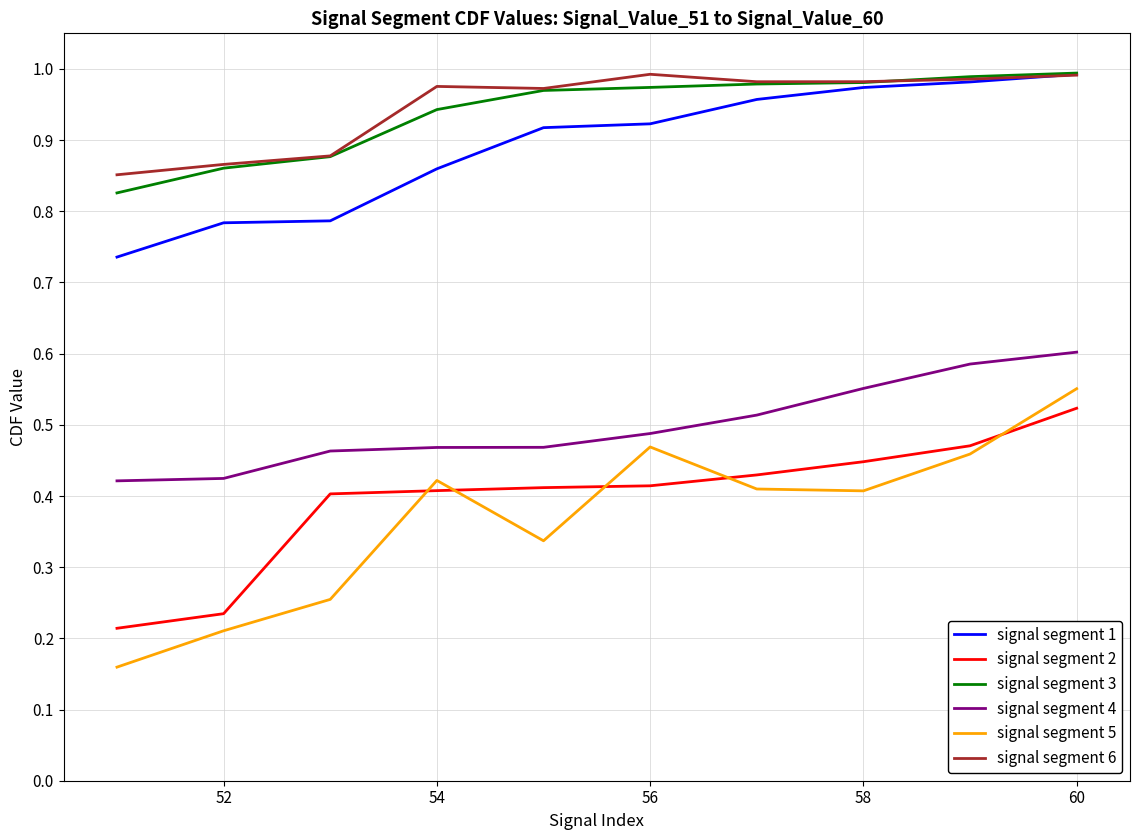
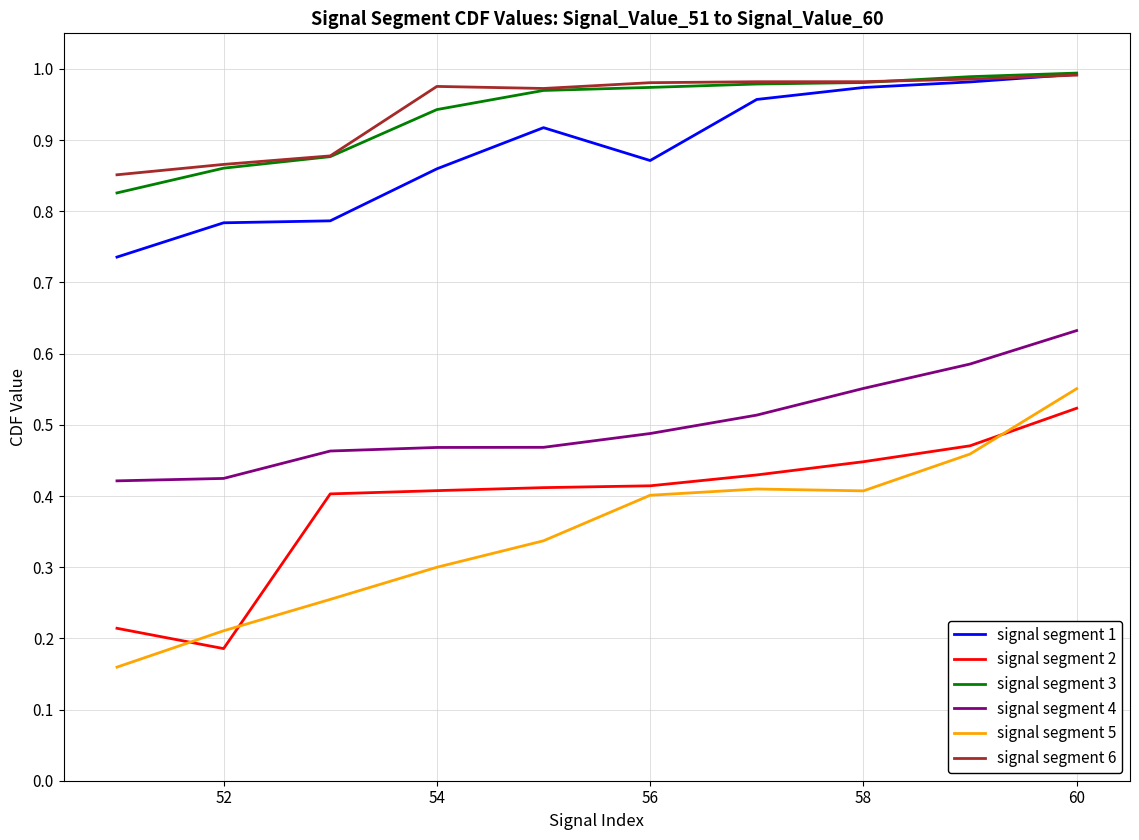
  {
    "signal segment 1": {
      "52": 0.78,
      "54": 0.86,
-     "56": 0.92,
+     "56": 0.87,
      "58": 0.97
    },
    "signal segment 2": {
-     "52": 0.23,
+     "52": 0.19,
      "54": 0.41,
      "56": 0.41,
      "58": 0.45,
      "60": 0.52
    },
    "signal segment 3": {
      "52": 0.86,
      "54": 0.94,
      "56": 0.97
    },
    "signal segment 4": {
      "52": 0.42,
      "54": 0.47,
      "56": 0.49,
      "58": 0.55,
-     "60": 0.60
+     "60": 0.63
    },
    "signal segment 5": {
      "52": 0.21,
-     "54": 0.42,
-     "56": 0.47,
+     "54": 0.30,
+     "56": 0.40,
      "58": 0.41,
      "60": 0.55
    },
    "signal segment 6": {
      "52": 0.87,
      "54": 0.98,
-     "56": 0.99
+     "56": 0.98
    }
  }
